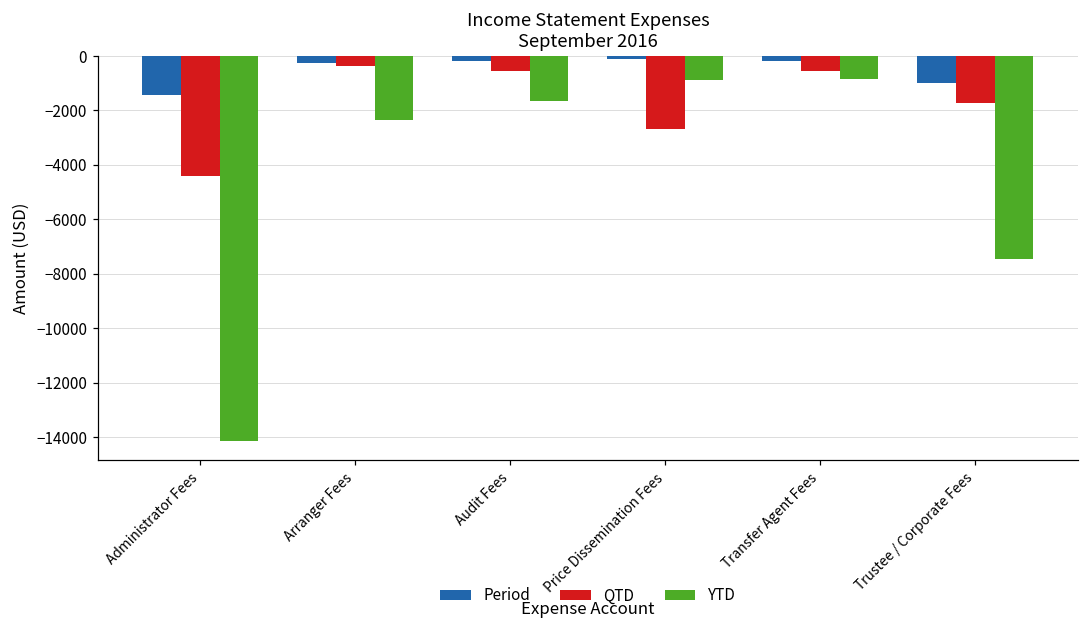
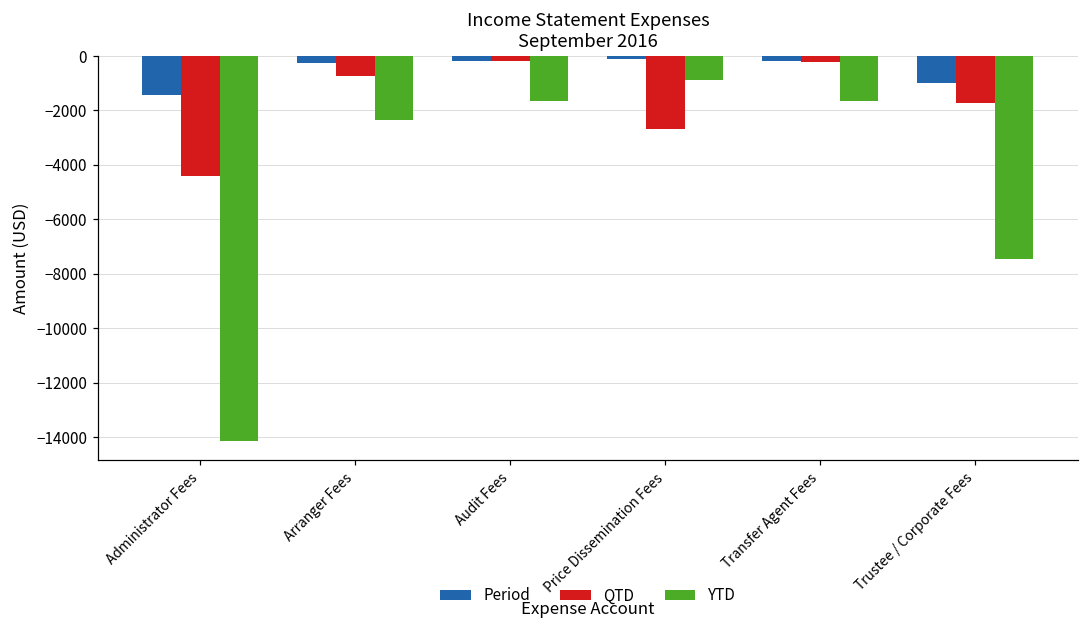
  {
    "Period": {
      "Administrator Fees": -1400,
      "Arranger Fees": -200,
      "Audit Fees": -200,
      "Transfer Agent Fees": -200,
      "Trustee / Corporate Fees": -1000
    },
    "QTD": {
      "Administrator Fees": -4400,
-     "Arranger Fees": -400,
-     "Audit Fees": -600,
+     "Arranger Fees": -700,
+     "Audit Fees": -200,
      "Price Dissemination Fees": -2700,
-     "Transfer Agent Fees": -600,
+     "Transfer Agent Fees": -200,
      "Trustee / Corporate Fees": -1700
    },
    "YTD": {
      "Administrator Fees": -14100,
      "Arranger Fees": -2400,
      "Audit Fees": -1700,
      "Price Dissemination Fees": -900,
-     "Transfer Agent Fees": -900,
+     "Transfer Agent Fees": -1700,
      "Trustee / Corporate Fees": -7500
    }
  }
